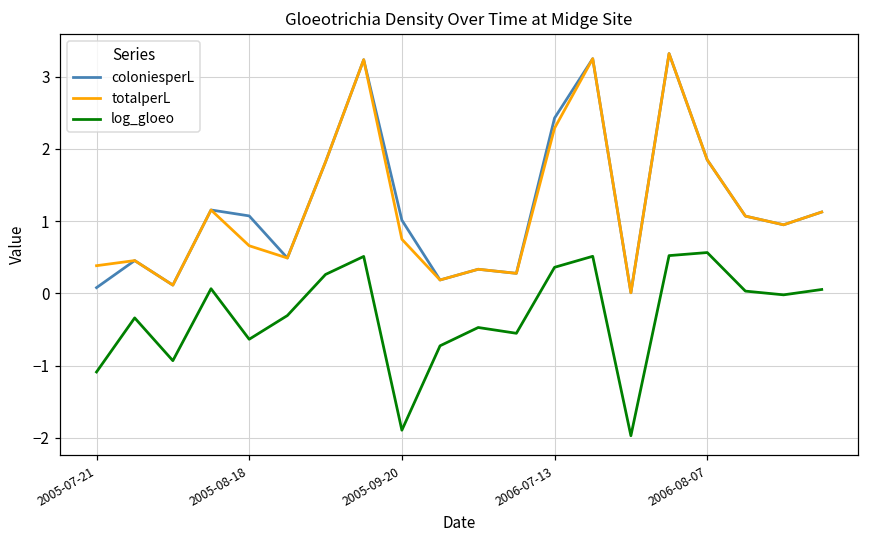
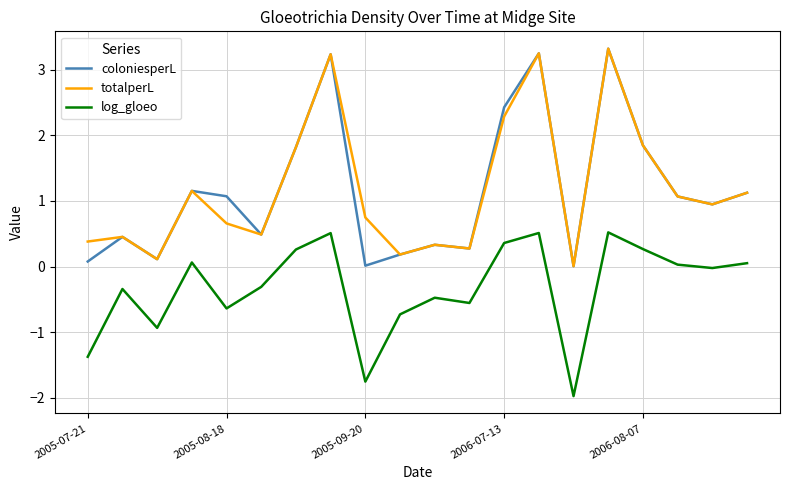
  {
    "coloniesperL": {
      "2005-07-21": 0.1,
      "2005-08-18": 1.1,
-     "2005-09-20": 1.0,
+     "2005-09-20": 0.0,
      "2006-07-13": 2.4
    },
    "totalperL": {
      "2005-07-21": 0.4,
      "2005-08-18": 0.7,
      "2005-09-20": 0.7,
      "2006-07-13": 2.3
    },
    "log_gloeo": {
-     "2005-07-21": -1.1,
+     "2005-07-21": -1.4,
      "2005-08-18": -0.6,
-     "2005-09-20": -1.9,
+     "2005-09-20": -1.8,
      "2006-07-13": 0.4,
-     "2006-08-07": 0.6
+     "2006-08-07": 0.3
    }
  }
